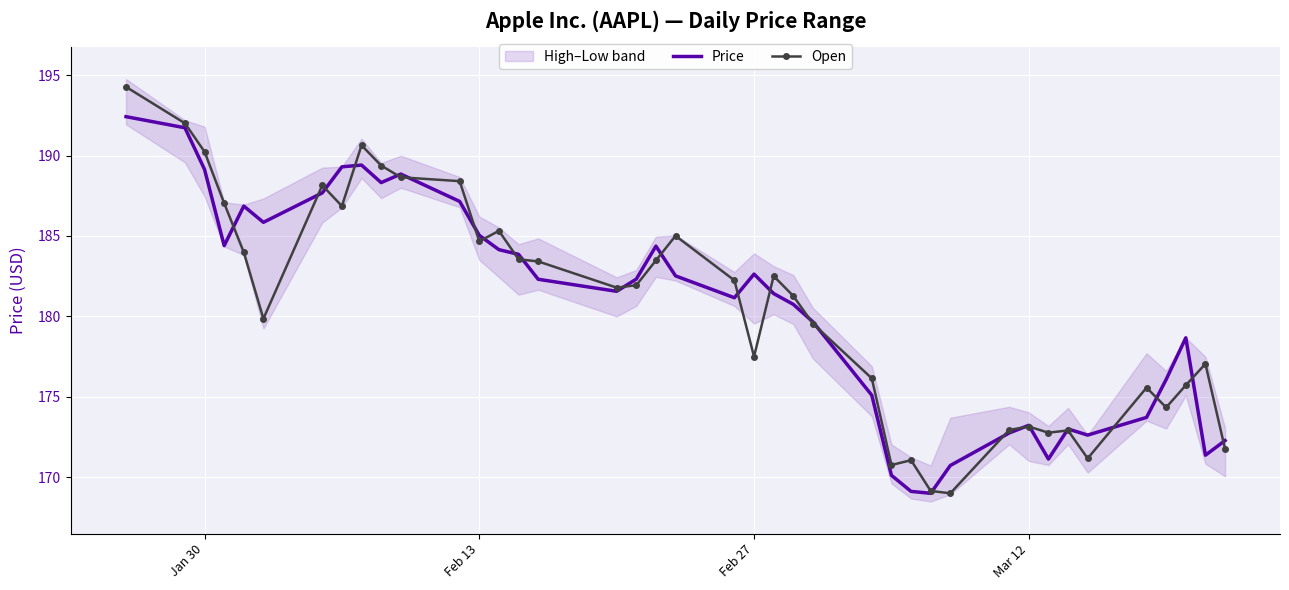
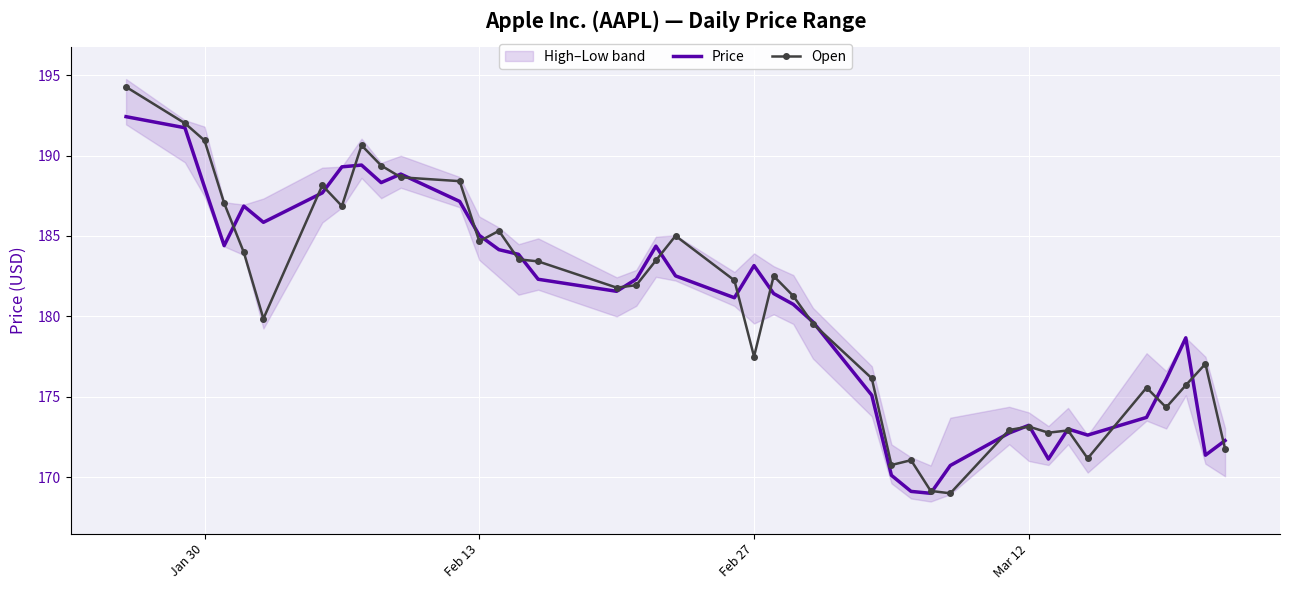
  {
    "Price": {
-     "Jan 30": 189.1,
+     "Jan 30": 188.0,
      "Feb 13": 185.0,
-     "Feb 27": 182.6
+     "Feb 27": 183.2
    },
    "Open": {
-     "Jan 30": 190.2,
+     "Jan 30": 190.9,
      "Feb 13": 184.7,
      "Feb 27": 177.5
    }
  }
